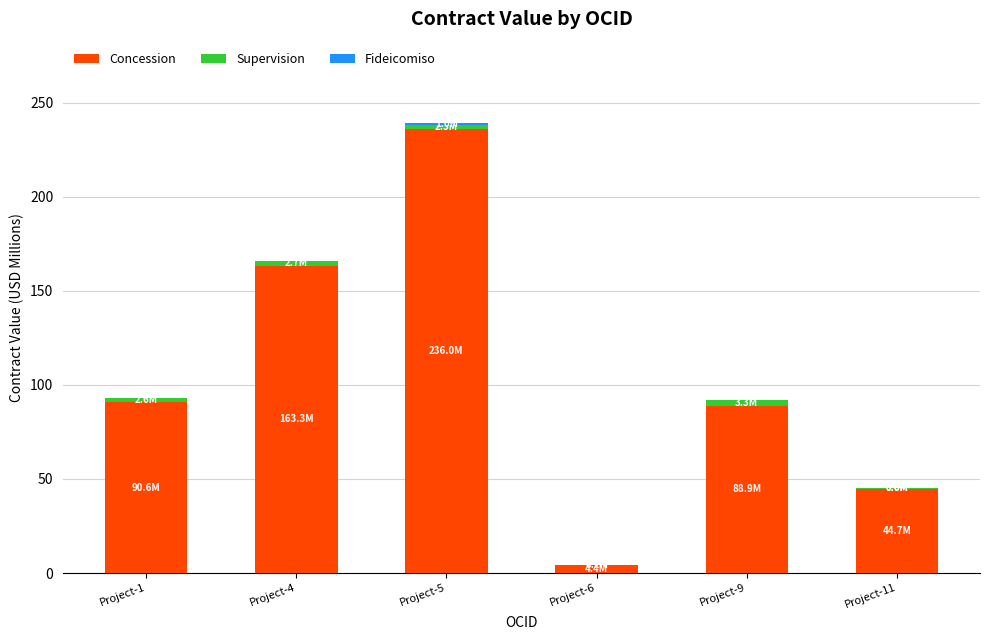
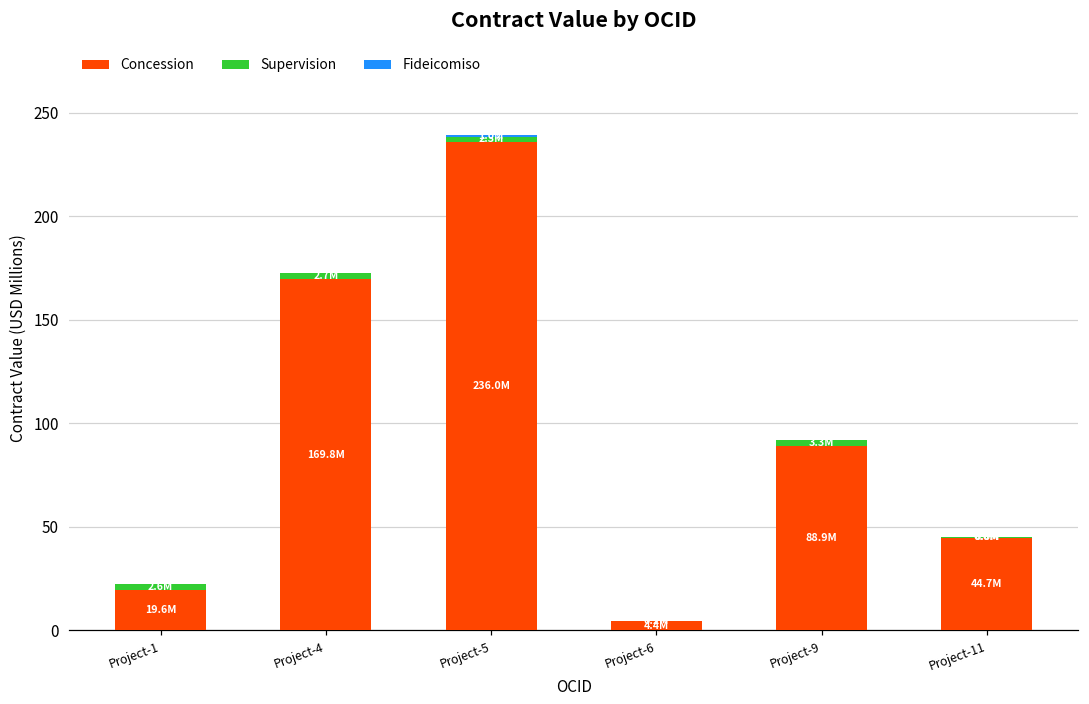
  {
    "Concession": {
-     "Project-1": "90.6M",
-     "Project-4": "163.3M",
+     "Project-1": "19.6M",
+     "Project-4": "169.8M",
      "Project-5": "236.0M",
      "Project-6": "4.4M",
      "Project-9": "88.9M",
      "Project-11": "44.7M"
    },
    "Supervision": {
      "Project-1": "2.6M",
      "Project-4": "2.7M",
      "Project-5": "2.3M",
      "Project-9": "3.3M"
    },
    "Fideicomiso": {
      "Project-1": "0",
      "Project-4": "0",
      "Project-6": "0",
      "Project-9": "0"
    }
  }
